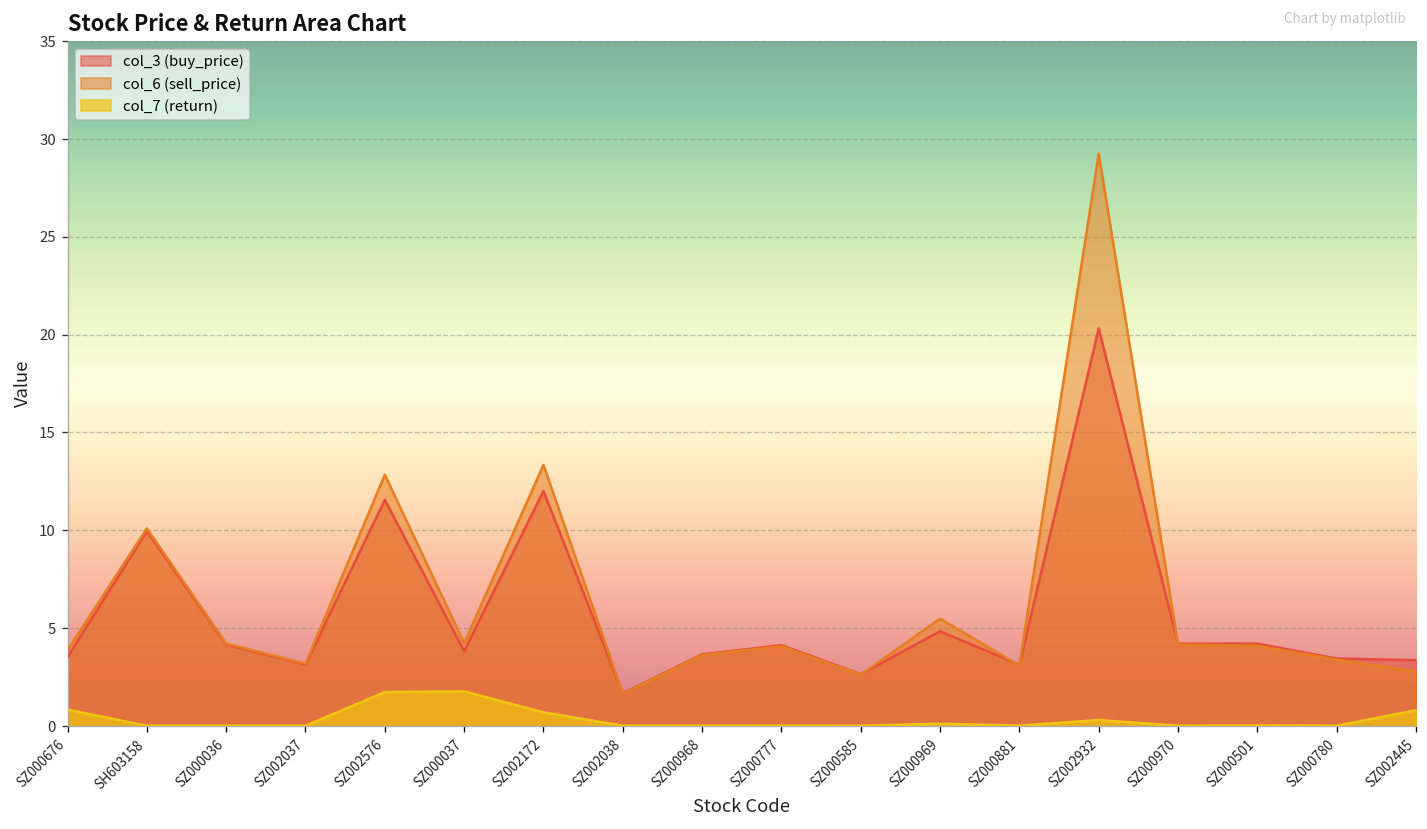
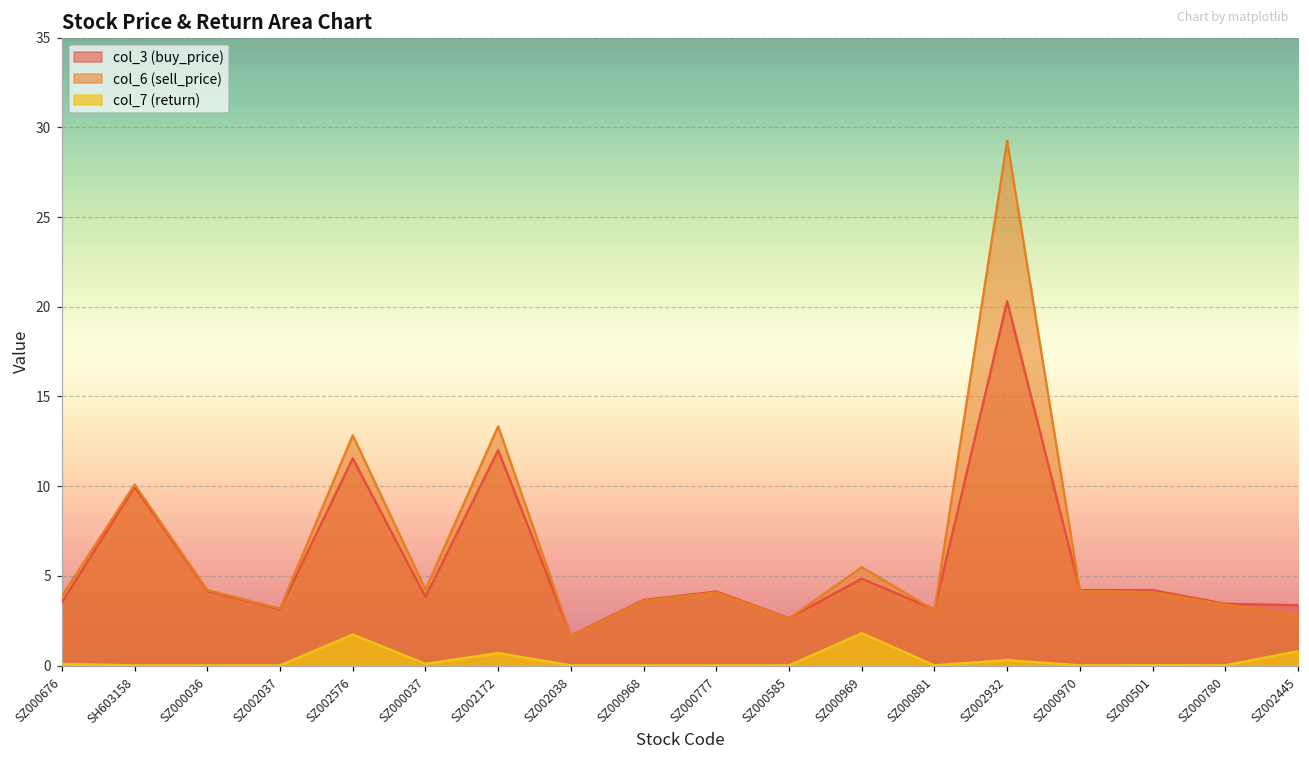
  {
    "col_7 (return)": {
-     "SZ000676": 0.8,
+     "SZ000676": 0.1,
      "SH603158": 0.0,
      "SZ000036": 0.0,
      "SZ002037": 0.0,
      "SZ002576": 1.7,
-     "SZ000037": 1.8,
+     "SZ000037": 0.1,
      "SZ002172": 0.7,
      "SZ002038": 0.0,
      "SZ000968": 0.0,
      "SZ000777": 0.0,
      "SZ000585": 0.0,
-     "SZ000969": 0.1,
+     "SZ000969": 1.8,
      "SZ000881": 0.0,
      "SZ002932": 0.3,
      "SZ000970": 0.0,
      "SZ000501": 0.0,
      "SZ000780": 0.0,
      "SZ002445": 0.8
    }
  }
